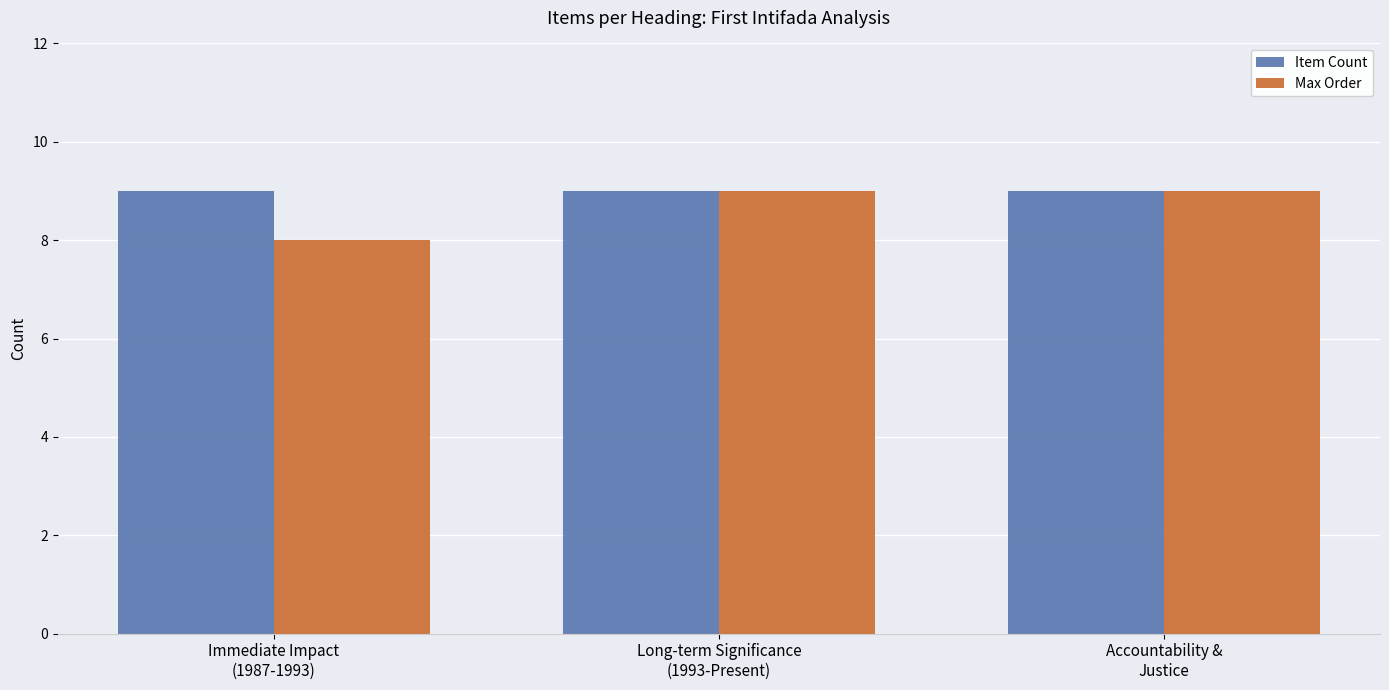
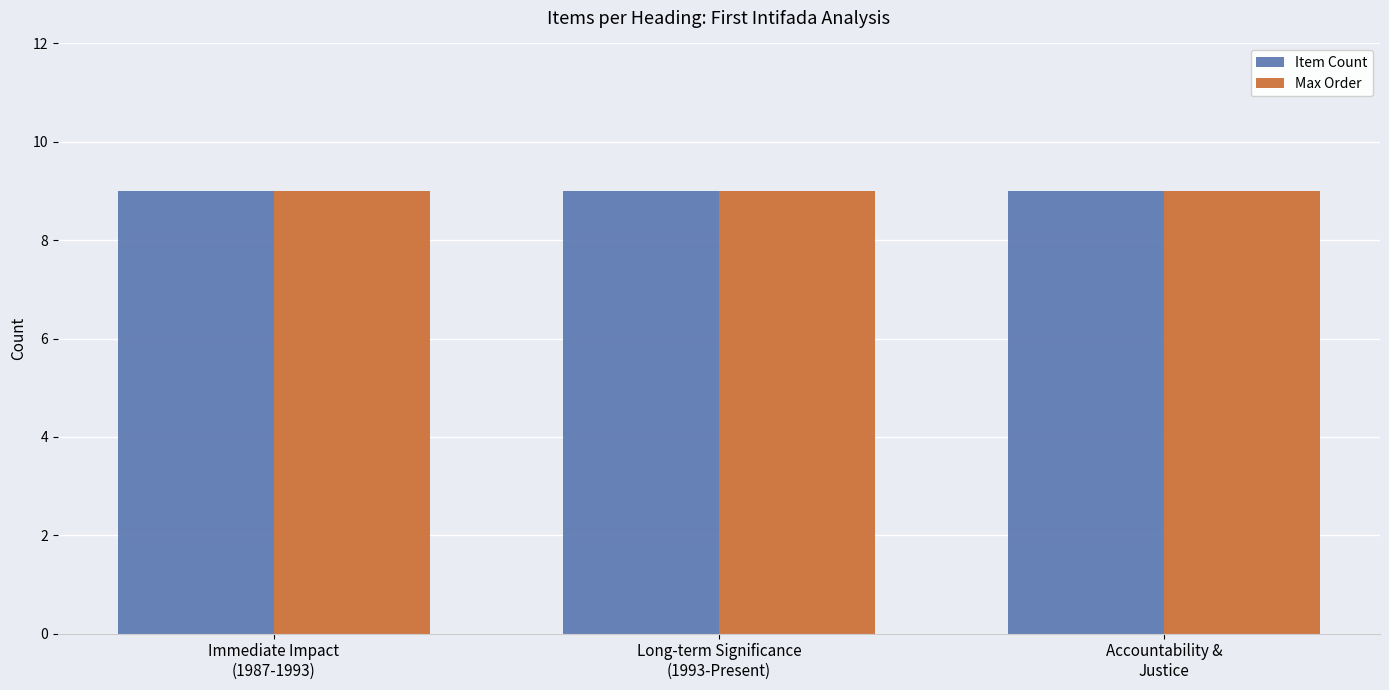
  {
    "Item Count": {
      "Immediate Impact (1987-1993)": 9,
      "Long-term Significance (1993-Present)": 9,
      "Accountability & Justice": 9
    },
    "Max Order": {
-     "Immediate Impact (1987-1993)": 8,
+     "Immediate Impact (1987-1993)": 9,
      "Long-term Significance (1993-Present)": 9,
      "Accountability & Justice": 9
    }
  }
